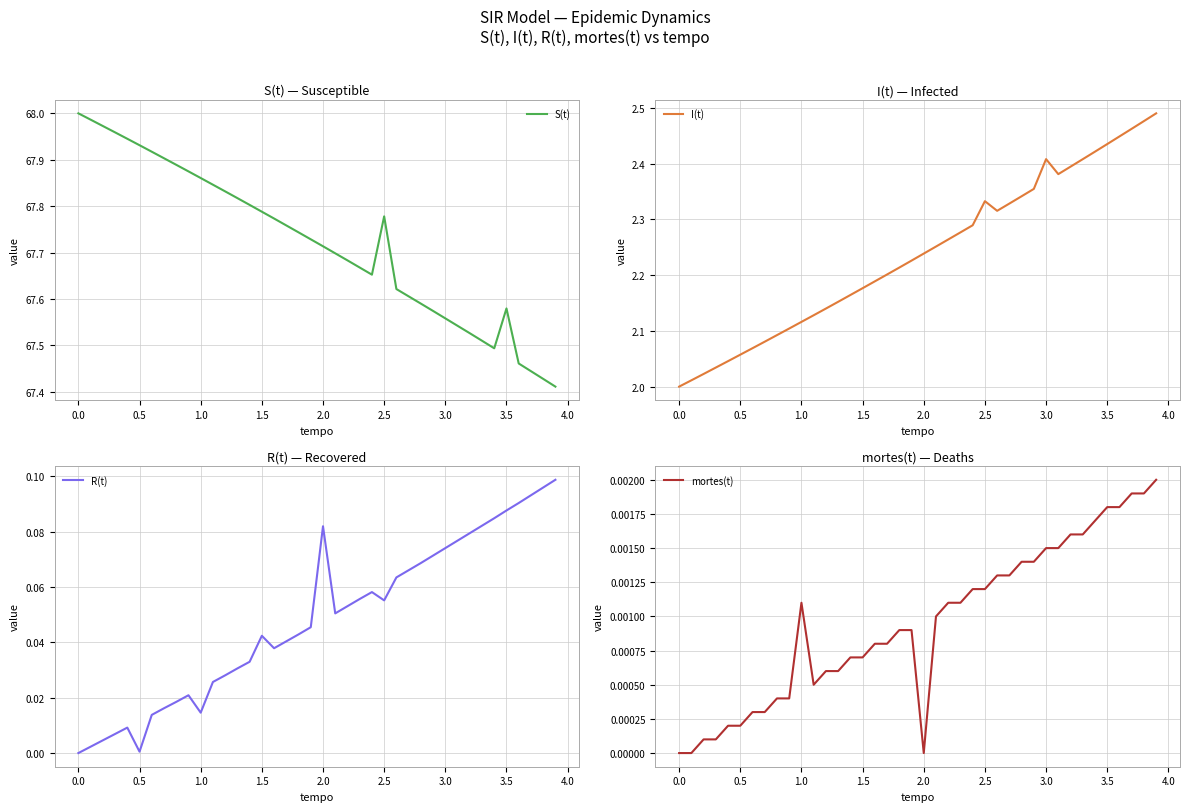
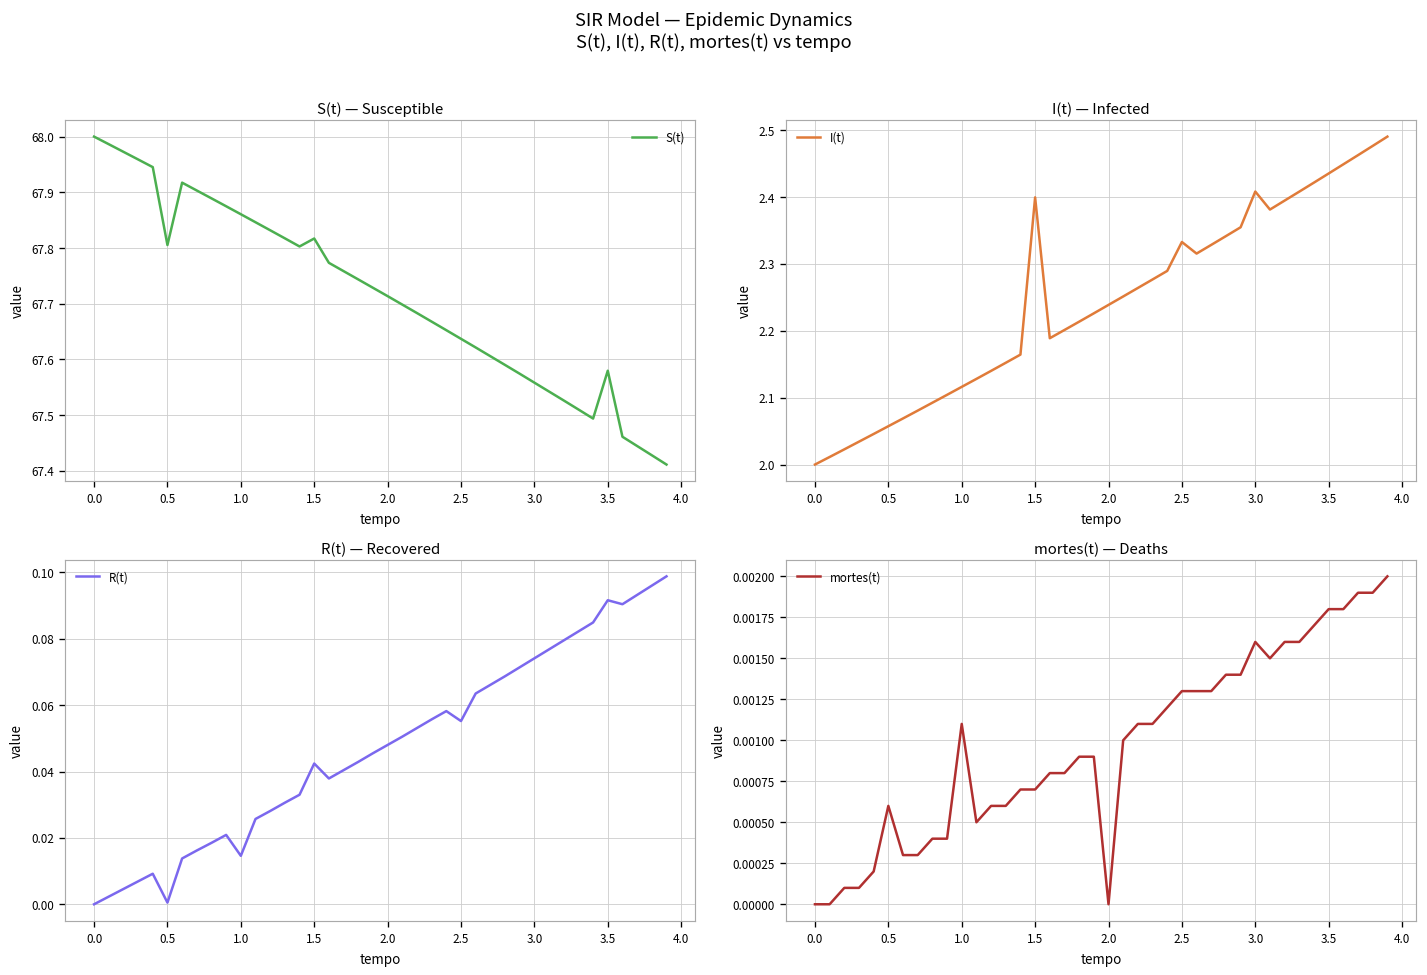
  {
    "S(t) — Susceptible": {
      "0.0": 68.00,
-     "0.5": 67.93,
+     "0.5": 67.81,
      "1.0": 67.86,
-     "1.5": 67.79,
+     "1.5": 67.82,
      "2.0": 67.71,
-     "2.5": 67.78,
+     "2.5": 67.64,
      "3.0": 67.56,
      "3.5": 67.58
    },
    "I(t) — Infected": {
      "0.0": 2.00,
      "0.5": 2.06,
      "1.0": 2.12,
-     "1.5": 2.18,
+     "1.5": 2.40,
      "2.0": 2.24,
      "2.5": 2.33,
      "3.0": 2.41,
      "3.5": 2.44
    },
    "R(t) — Recovered": {
      "0.0": 0.000,
      "0.5": 0.001,
      "1.0": 0.015,
      "1.5": 0.042,
-     "2.0": 0.082,
+     "2.0": 0.048,
      "2.5": 0.055,
      "3.0": 0.074,
-     "3.5": 0.088
+     "3.5": 0.092
    },
    "mortes(t) — Deaths": {
      "0.0": 0.0000,
-     "0.5": 0.0002,
+     "0.5": 0.0006,
      "1.0": 0.0011,
      "1.5": 0.0007,
      "2.0": 0.0000,
-     "2.5": 0.0012,
-     "3.0": 0.0015,
+     "2.5": 0.0013,
+     "3.0": 0.0016,
      "3.5": 0.0018
    }
  }
